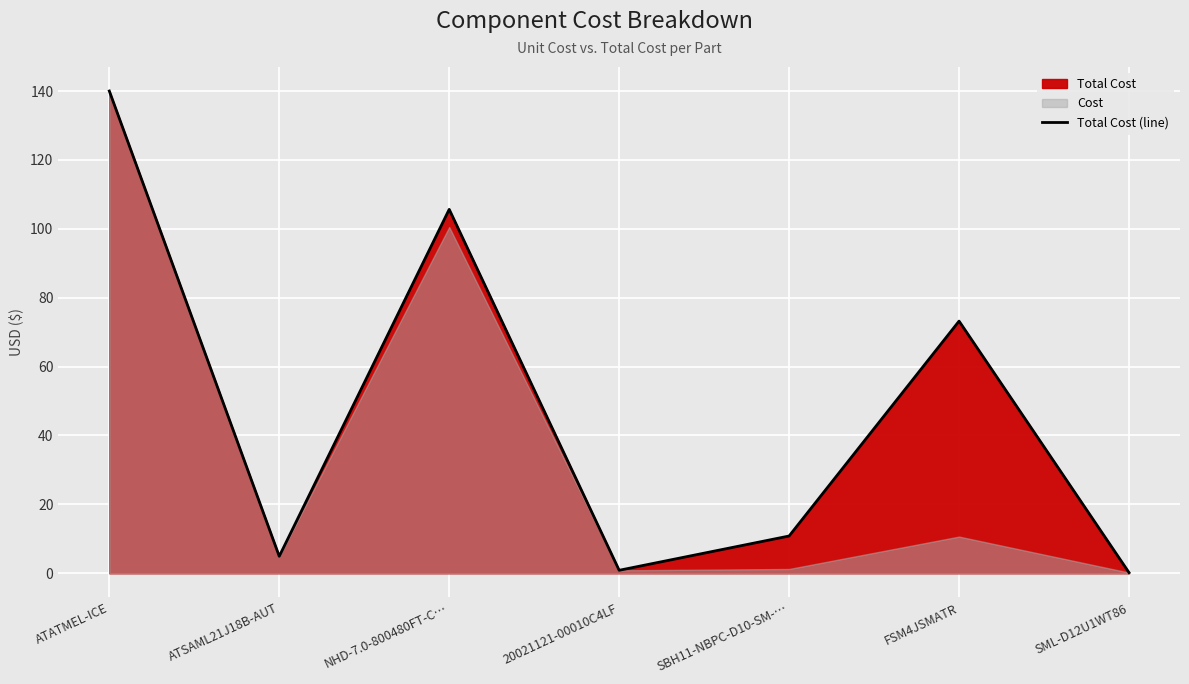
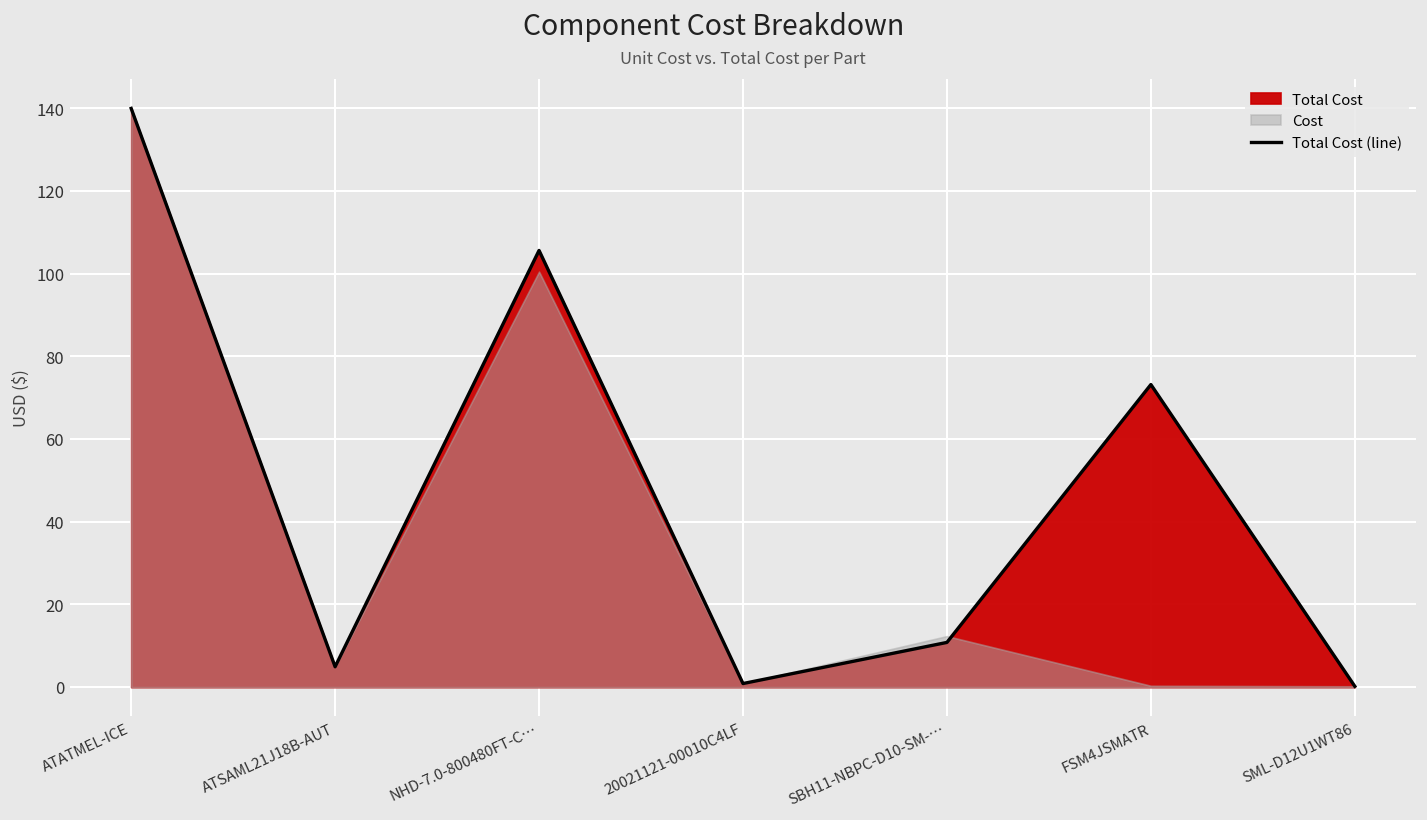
  {
    "Total Cost": {
      "NHD-7.0-800480FT-C…": 106,
      "SBH11-NBPC-D10-SM-…": 11,
      "FSM4JSMATR": 73
    },
    "Cost": {
      "NHD-7.0-800480FT-C…": 101,
-     "SBH11-NBPC-D10-SM-…": 1,
-     "FSM4JSMATR": 11
+     "SBH11-NBPC-D10-SM-…": 12,
+     "FSM4JSMATR": 0
    }
  }
